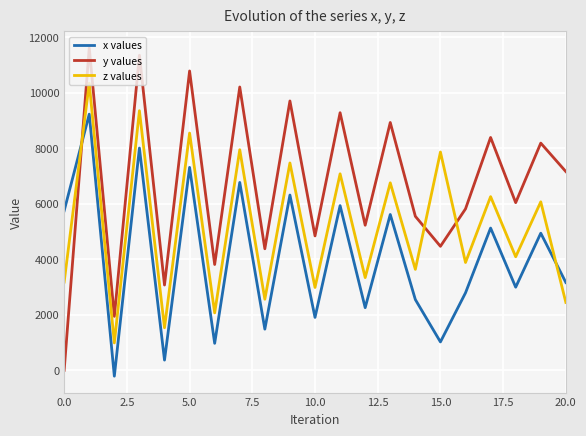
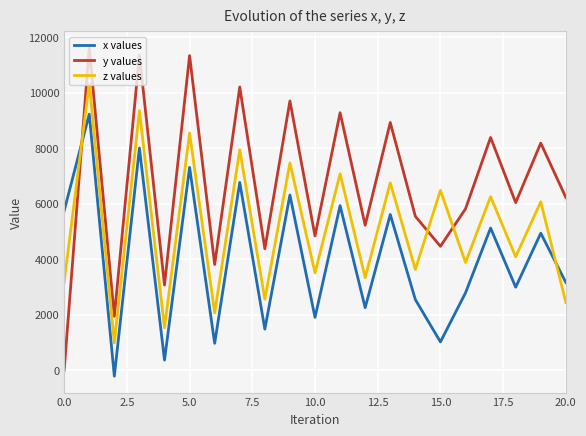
  {
    "x values": {
      "0.0": 5700,
      "5.0": 7300,
      "10.0": 1900,
      "15.0": 1000,
      "20.0": 3200
    },
    "y values": {
      "0.0": 0,
-     "5.0": 10800,
+     "5.0": 11300,
      "10.0": 4800,
      "15.0": 4500,
-     "20.0": 7200
+     "20.0": 6200
    },
    "z values": {
      "0.0": 3200,
      "5.0": 8500,
-     "10.0": 3000,
-     "15.0": 7900,
+     "10.0": 3500,
+     "15.0": 6500,
      "20.0": 2400
    }
  }
